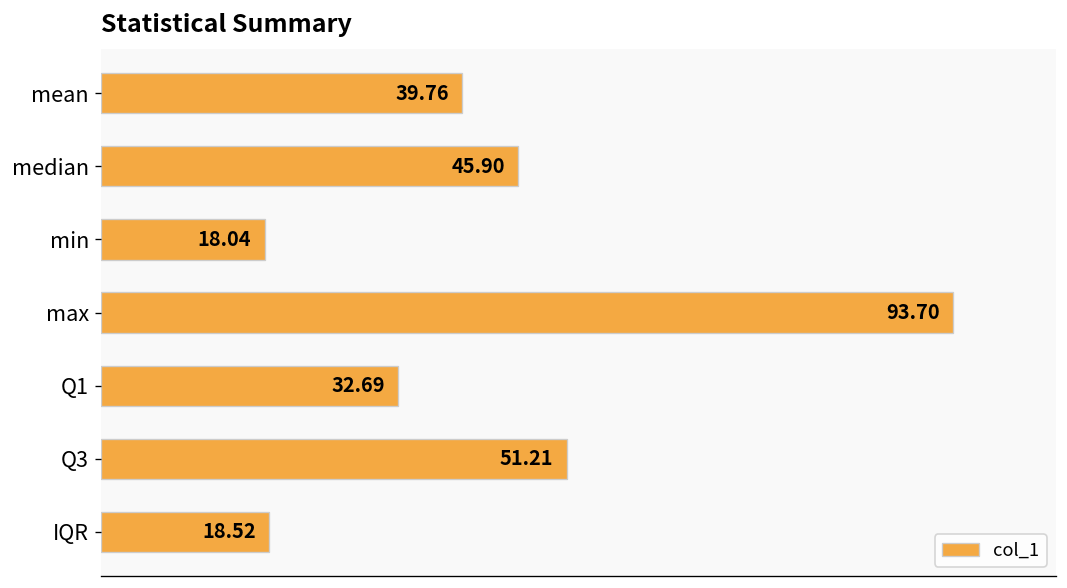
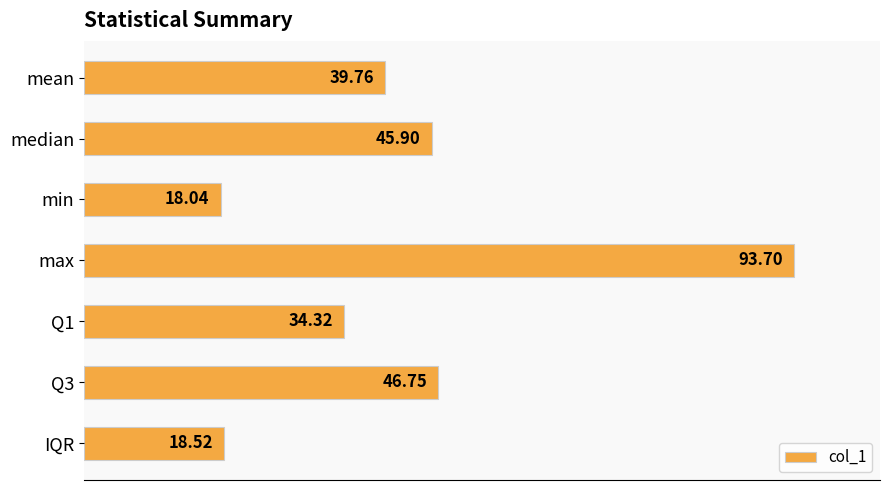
  {
    "mean": 39.76,
    "median": 45.90,
    "min": 18.04,
    "max": 93.70,
-   "Q1": 32.69,
-   "Q3": 51.21,
+   "Q1": 34.32,
+   "Q3": 46.75,
    "IQR": 18.52
  }
